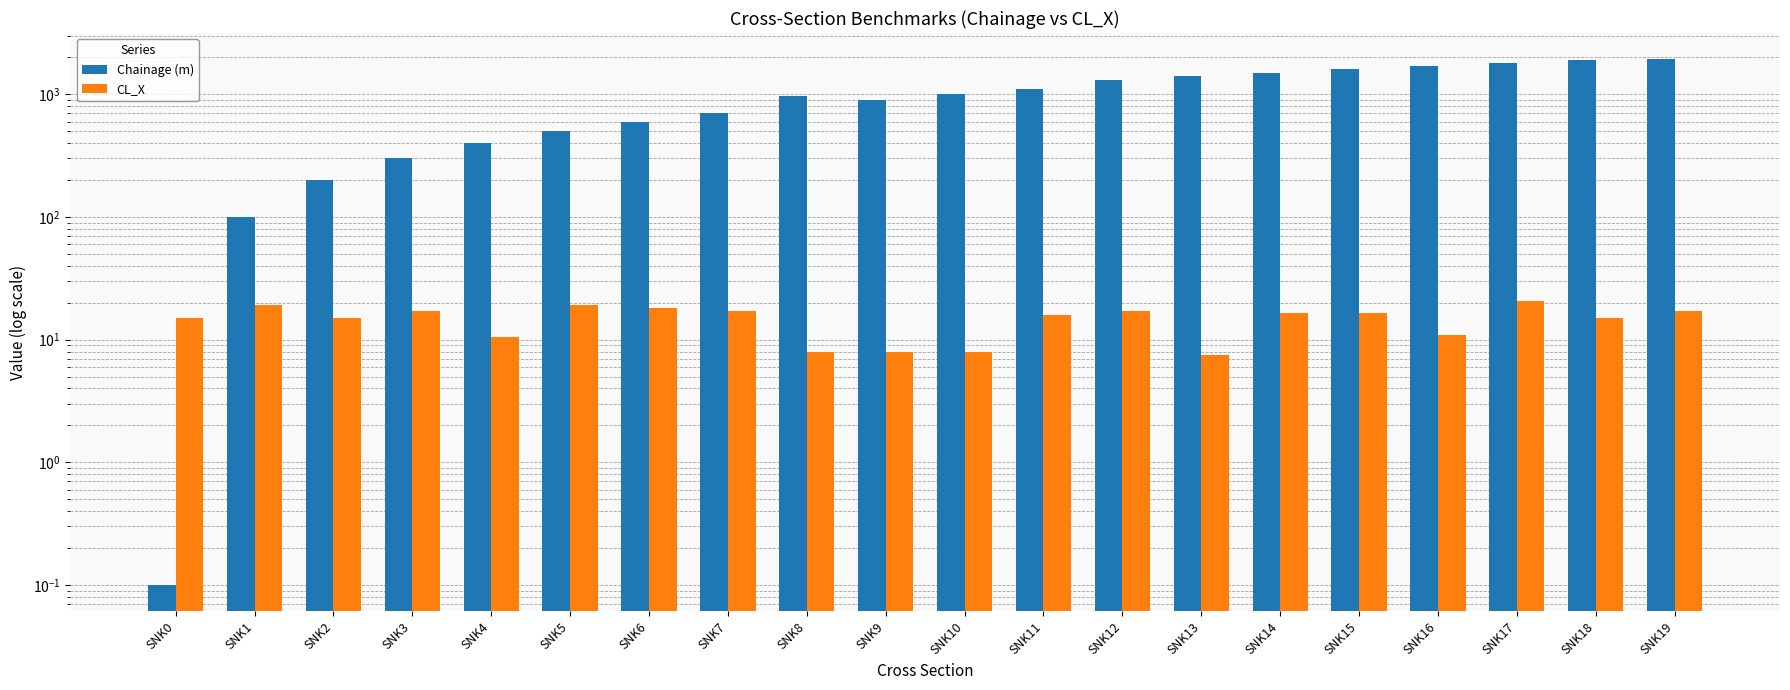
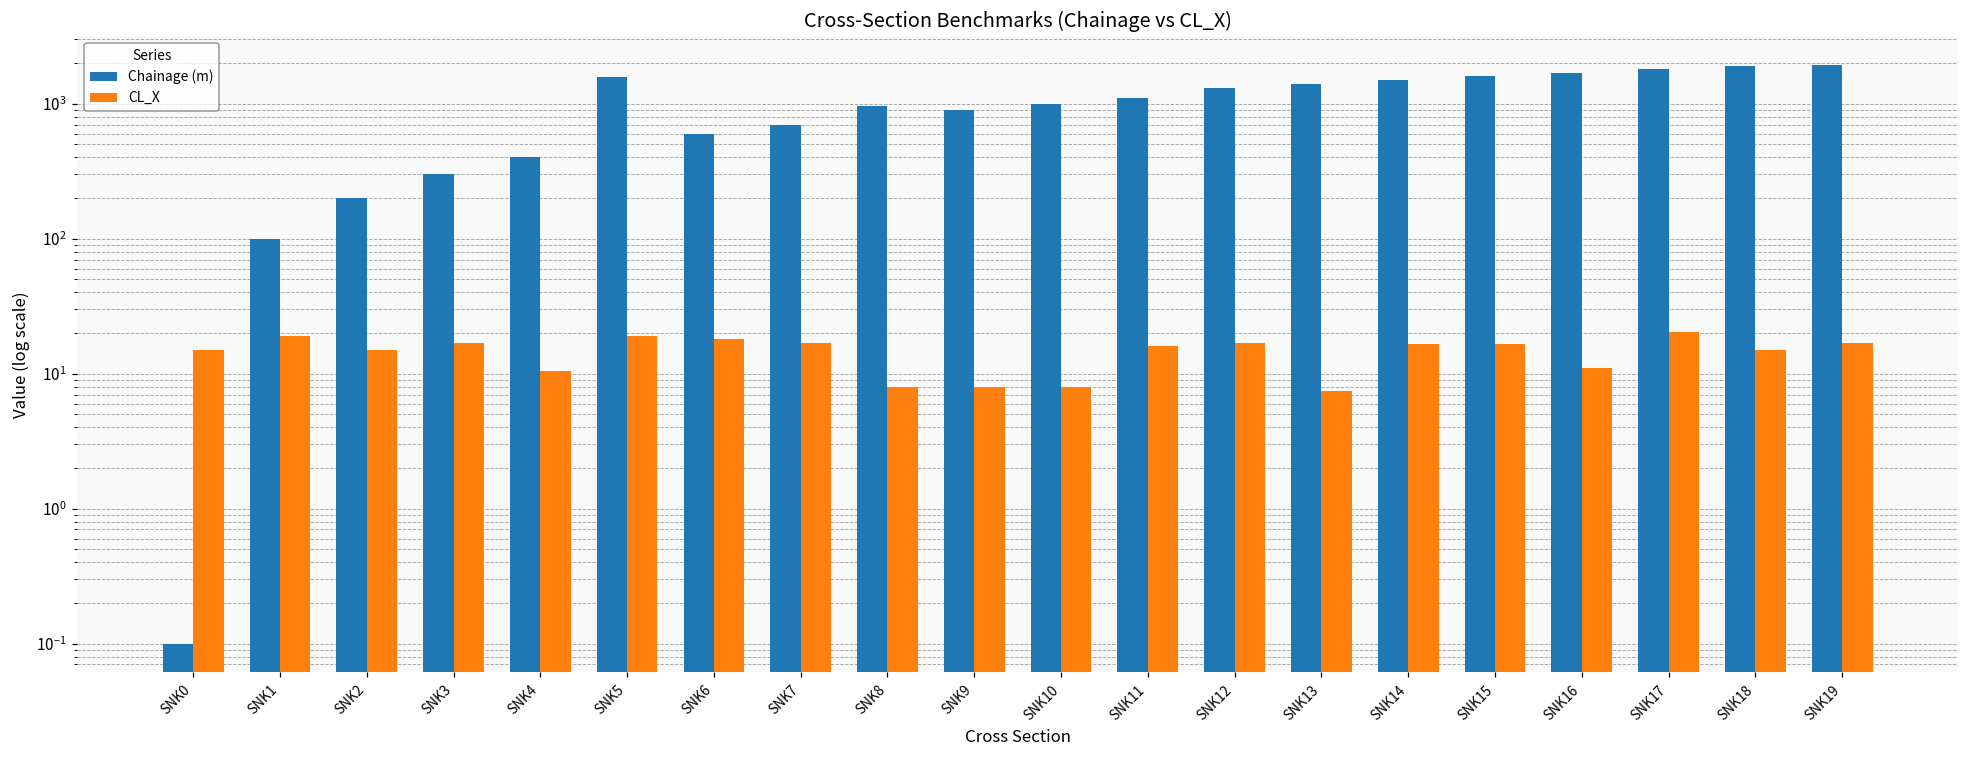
  {
    "Chainage (m)": {
      "SNK0": 0.10,
      "SNK1": 100,
      "SNK2": 200,
      "SNK3": 300,
      "SNK4": 400,
-     "SNK5": 500,
+     "SNK5": 1600,
      "SNK6": 600,
      "SNK7": 700,
      "SNK8": 1000,
      "SNK9": 900,
      "SNK10": 1000,
      "SNK11": 1100,
      "SNK12": 1300,
      "SNK13": 1400,
      "SNK14": 1500,
      "SNK15": 1600,
      "SNK16": 1700,
      "SNK17": 1800,
      "SNK18": 1900,
      "SNK19": 1900
    },
    "CL_X": {
      "SNK0": 15,
      "SNK1": 19,
      "SNK2": 15,
      "SNK3": 17,
      "SNK4": 11,
      "SNK5": 19,
      "SNK6": 18,
      "SNK7": 17,
      "SNK8": 8,
      "SNK9": 8,
      "SNK10": 8,
      "SNK11": 16,
      "SNK12": 17,
      "SNK13": 8,
      "SNK14": 17,
      "SNK15": 17,
      "SNK16": 11,
      "SNK17": 21,
      "SNK18": 15,
      "SNK19": 17
    }
  }
